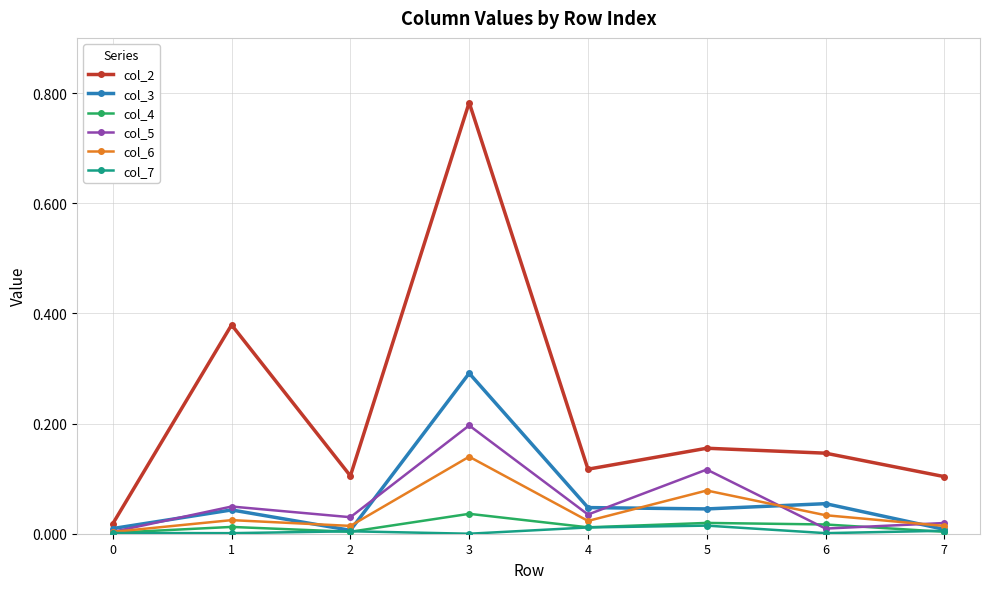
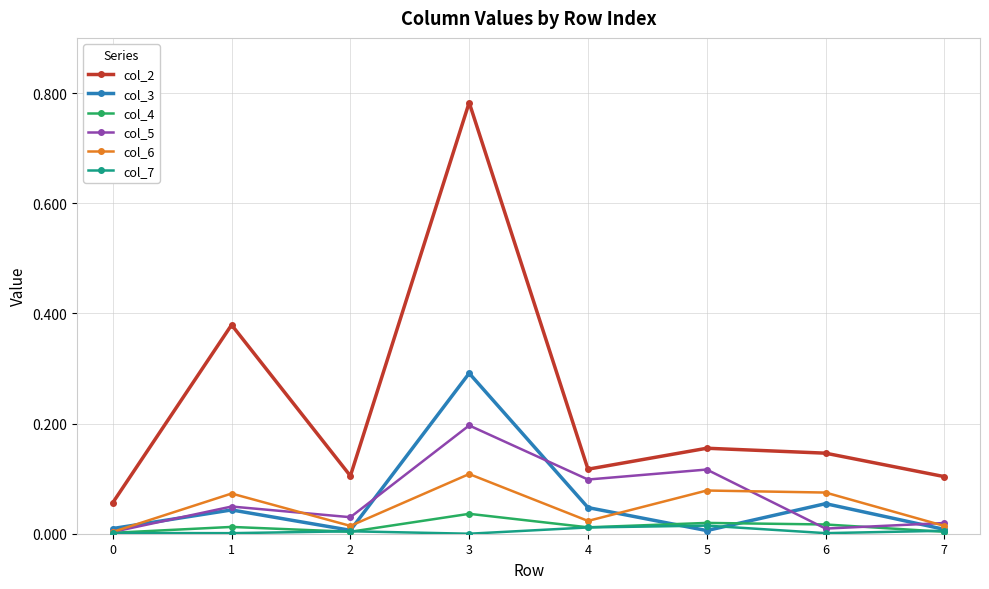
  {
    "col_2": {
-     "0": 0.02,
+     "0": 0.06,
      "1": 0.38,
      "2": 0.11,
      "3": 0.78,
      "4": 0.12,
      "5": 0.16,
      "6": 0.15,
      "7": 0.10
    },
    "col_3": {
      "0": 0.01,
      "1": 0.04,
      "3": 0.29,
      "4": 0.05,
-     "5": 0.05,
+     "5": 0.01,
      "6": 0.05
    },
    "col_5": {
      "1": 0.05,
      "2": 0.03,
      "3": 0.20,
-     "4": 0.03,
+     "4": 0.10,
      "5": 0.12,
      "6": 0.01,
      "7": 0.02
    },
    "col_6": {
-     "1": 0.02,
+     "1": 0.07,
      "2": 0.01,
-     "3": 0.14,
+     "3": 0.11,
      "4": 0.02,
      "5": 0.08,
-     "6": 0.03,
+     "6": 0.07,
      "7": 0.01
    }
  }
